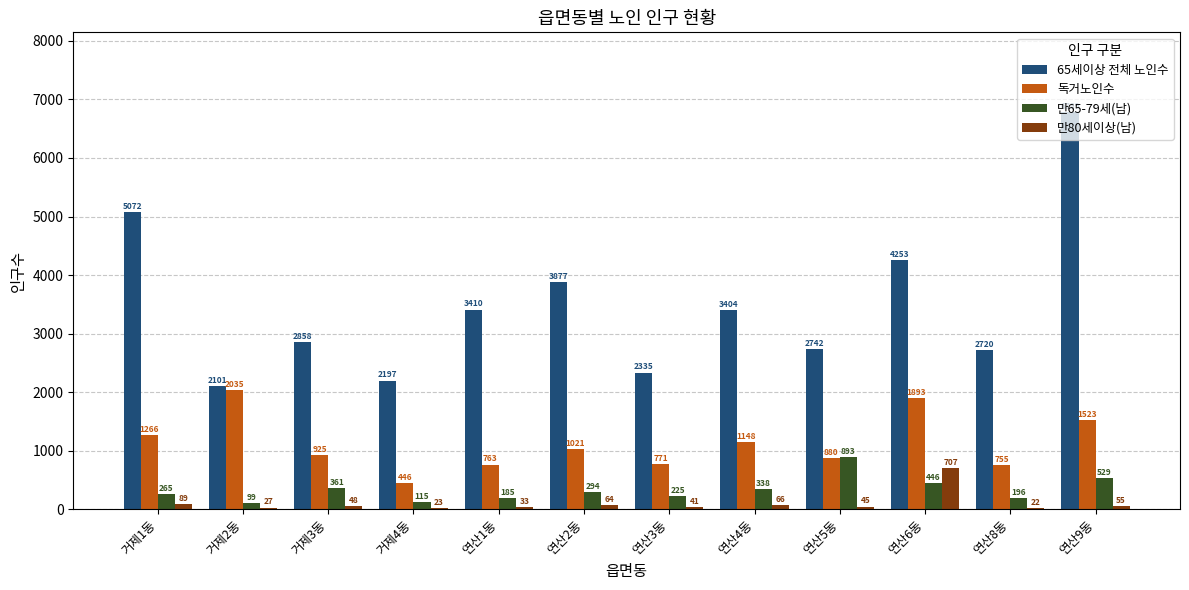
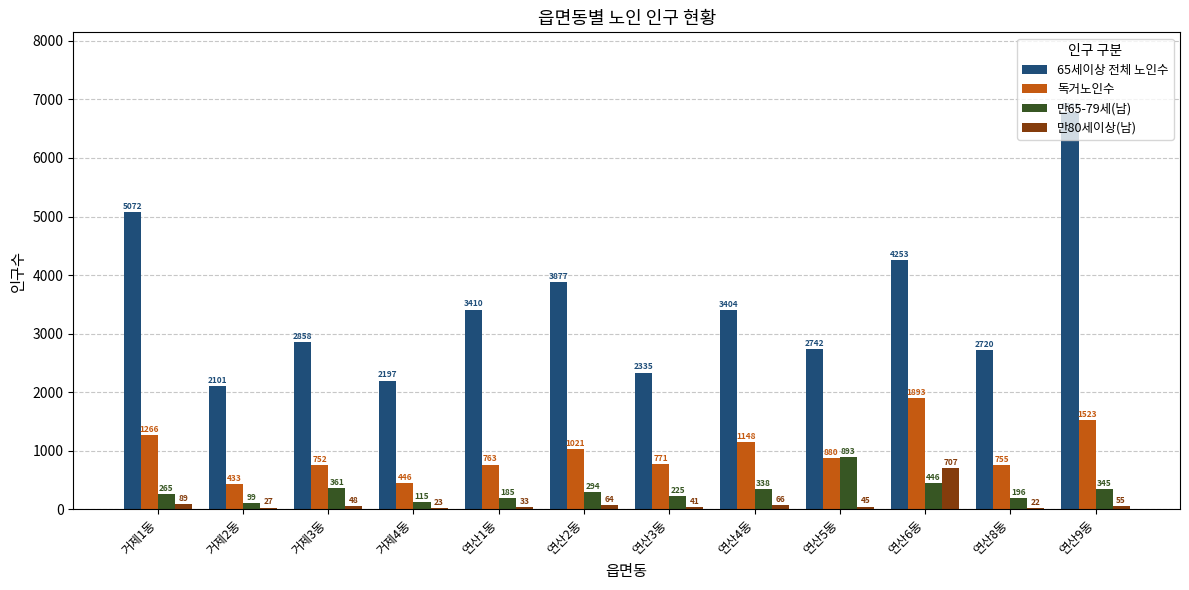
  {
    "65세이상 전체 노인수": {
      "거제1동": 5072,
      "거제2동": 2101,
      "거제3동": 2858,
      "거제4동": 2197,
      "연산1동": 3410,
      "연산2동": 3877,
      "연산3동": 2335,
      "연산4동": 3404,
      "연산5동": 2742,
      "연산6동": 4253,
      "연산8동": 2720
    },
    "독거노인수": {
      "거제1동": 1266,
-     "거제2동": 2035,
-     "거제3동": 925,
+     "거제2동": 433,
+     "거제3동": 752,
      "거제4동": 446,
      "연산1동": 763,
      "연산2동": 1021,
      "연산3동": 771,
      "연산4동": 1148,
      "연산5동": 880,
      "연산6동": 1893,
      "연산8동": 755,
      "연산9동": 1523
    },
    "만65-79세(남)": {
      "거제1동": 265,
      "거제2동": 99,
      "거제3동": 361,
      "거제4동": 115,
      "연산1동": 185,
      "연산2동": 294,
      "연산3동": 225,
      "연산4동": 338,
      "연산5동": 893,
      "연산6동": 446,
      "연산8동": 196,
-     "연산9동": 529
+     "연산9동": 345
    },
    "만80세이상(남)": {
      "거제1동": 89,
      "거제2동": 27,
      "거제3동": 48,
      "거제4동": 23,
      "연산1동": 33,
      "연산2동": 64,
      "연산3동": 41,
      "연산4동": 66,
      "연산5동": 45,
      "연산6동": 707,
      "연산8동": 22,
      "연산9동": 55
    }
  }
